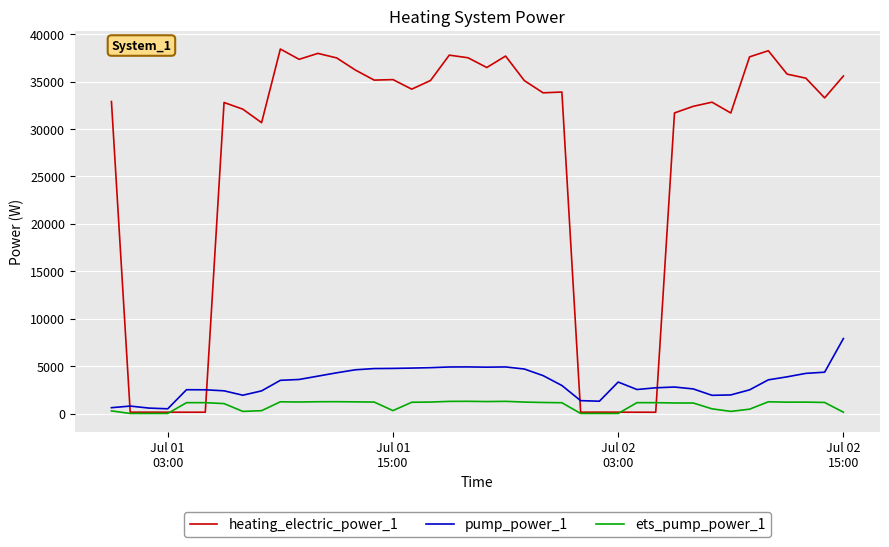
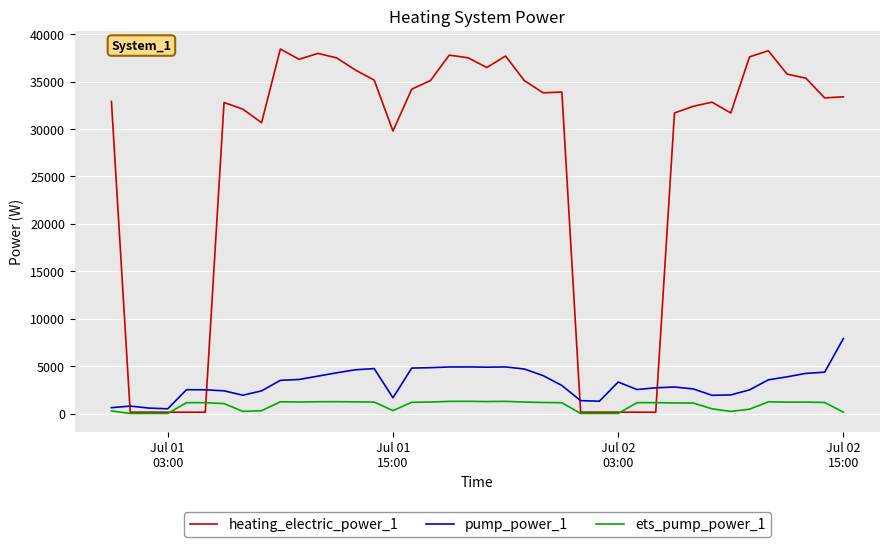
  {
    "heating_electric_power_1": {
-     "Jul 01 15:00": 35000,
-     "Jul 02 15:00": 36000
+     "Jul 01 15:00": 30000,
+     "Jul 02 15:00": 33000
    },
    "pump_power_1": {
      "Jul 01 03:00": 1000,
-     "Jul 01 15:00": 5000,
+     "Jul 01 15:00": 2000,
      "Jul 02 03:00": 3000,
      "Jul 02 15:00": 8000
    },
    "ets_pump_power_1": {
      "Jul 01 15:00": 0,
      "Jul 02 15:00": 0
    }
  }
